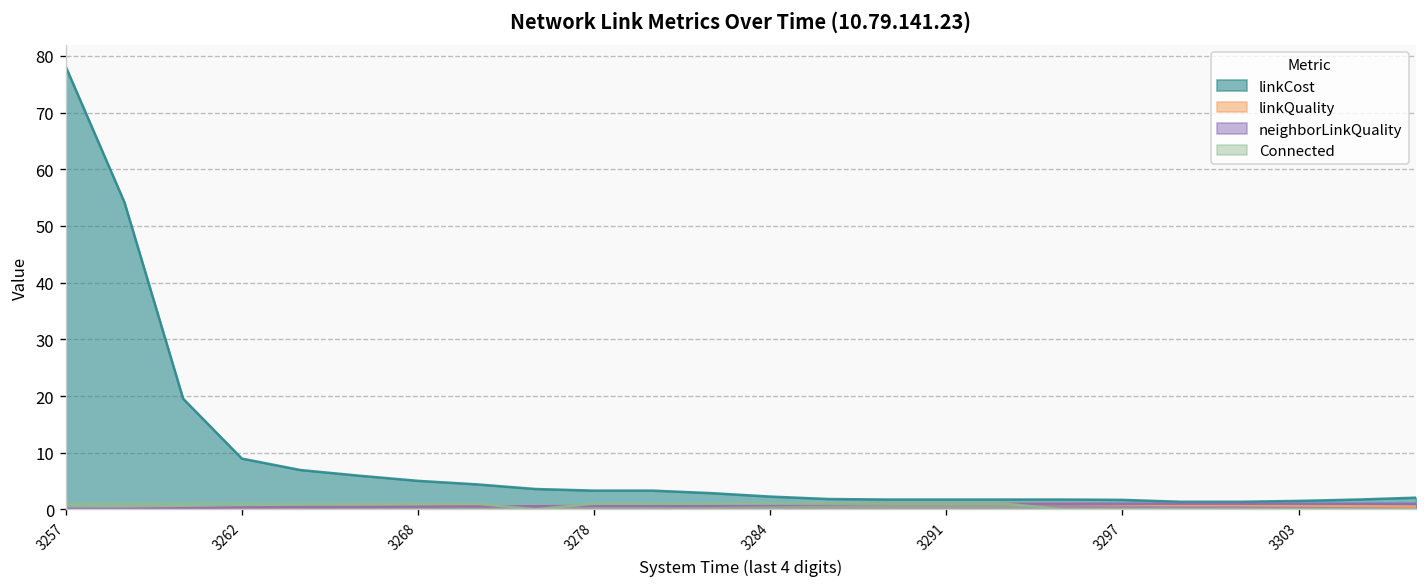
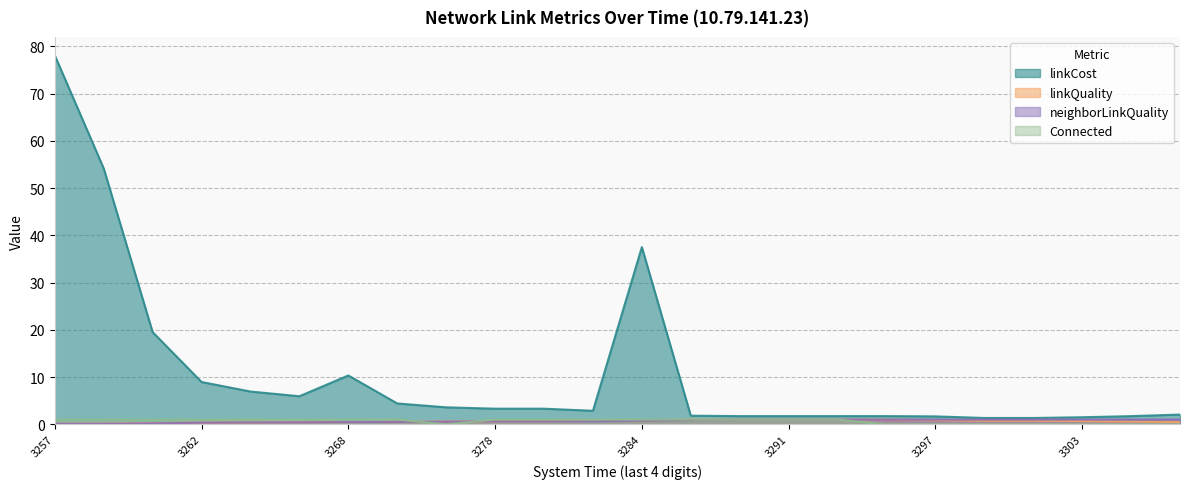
  {
    "linkCost": {
      "3257": 78,
      "3262": 9,
-     "3268": 5,
+     "3268": 10,
      "3278": 3,
-     "3284": 2,
+     "3284": 38,
      "3291": 2,
      "3297": 2
    },
    "Connected": {
      "3257": 1,
      "3262": 1,
      "3297": 0,
      "3303": 0
    }
  }
